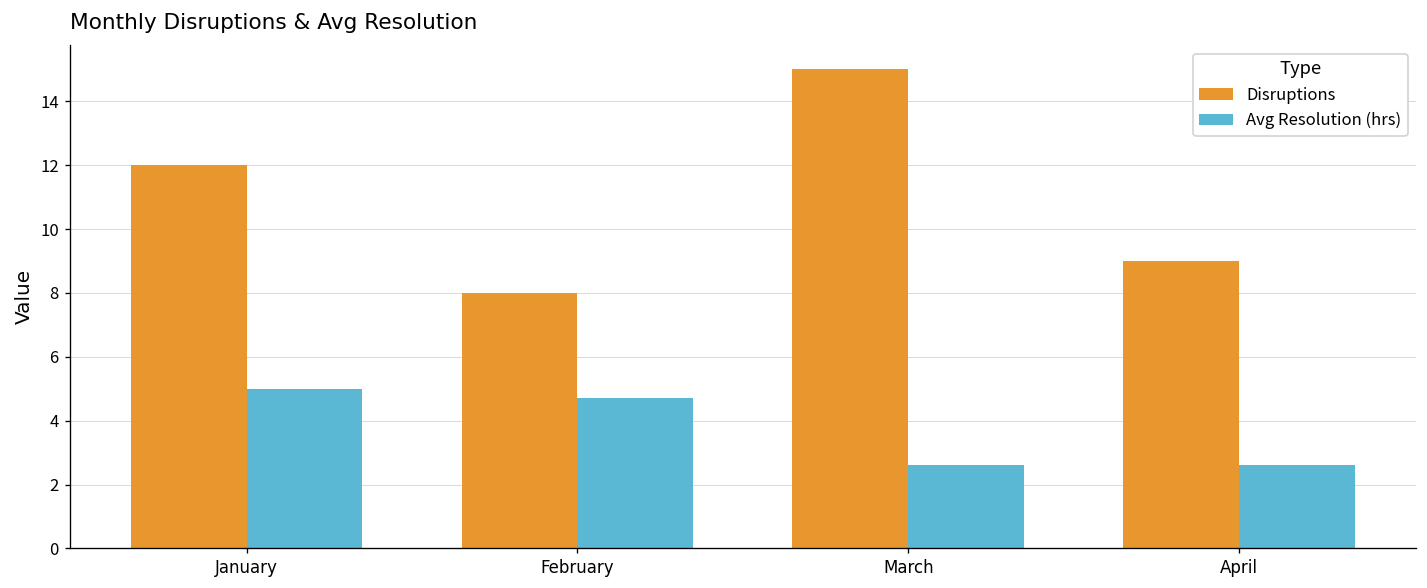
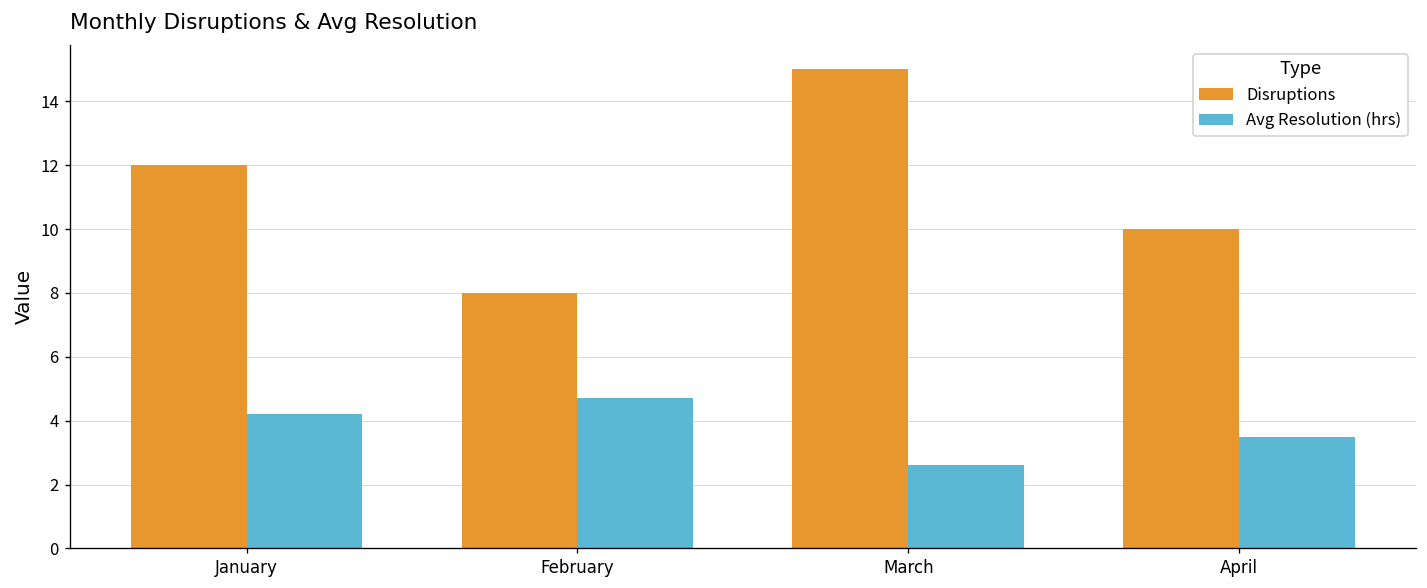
  {
    "Disruptions": {
      "January": 12,
      "February": 8,
      "March": 15,
-     "April": 9
+     "April": 10
    },
    "Avg Resolution (hrs)": {
-     "January": 5.0,
+     "January": 4.2,
      "February": 4.7,
      "March": 2.6,
-     "April": 2.6
+     "April": 3.5
    }
  }
